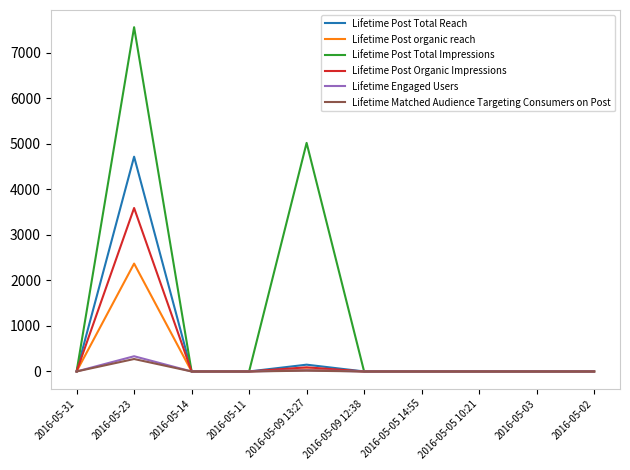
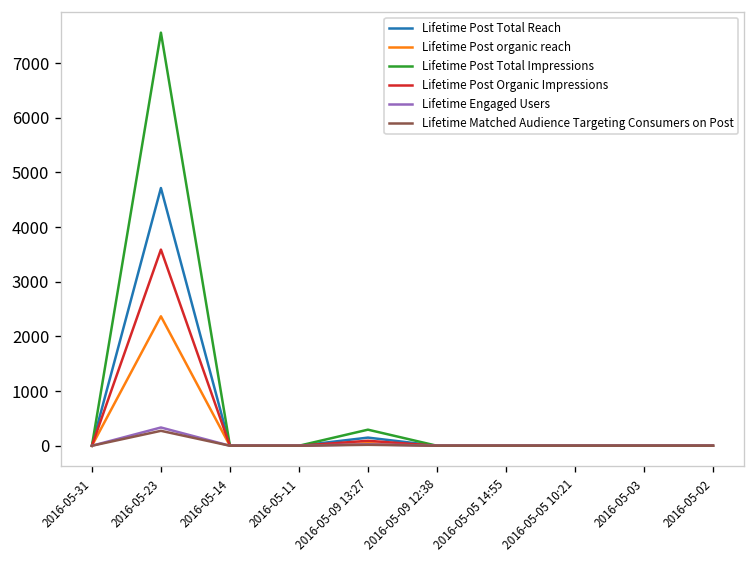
  {
    "Lifetime Post Total Reach": {
      "2016-05-23": 4700,
      "2016-05-09 13:27": 100
    },
    "Lifetime Post organic reach": {
      "2016-05-23": 2400
    },
    "Lifetime Post Total Impressions": {
      "2016-05-23": 7600,
-     "2016-05-09 13:27": 5000
+     "2016-05-09 13:27": 300
    },
    "Lifetime Post Organic Impressions": {
      "2016-05-23": 3600
    },
    "Lifetime Engaged Users": {
      "2016-05-23": 300
    },
    "Lifetime Matched Audience Targeting Consumers on Post": {
      "2016-05-23": 300
    }
  }
